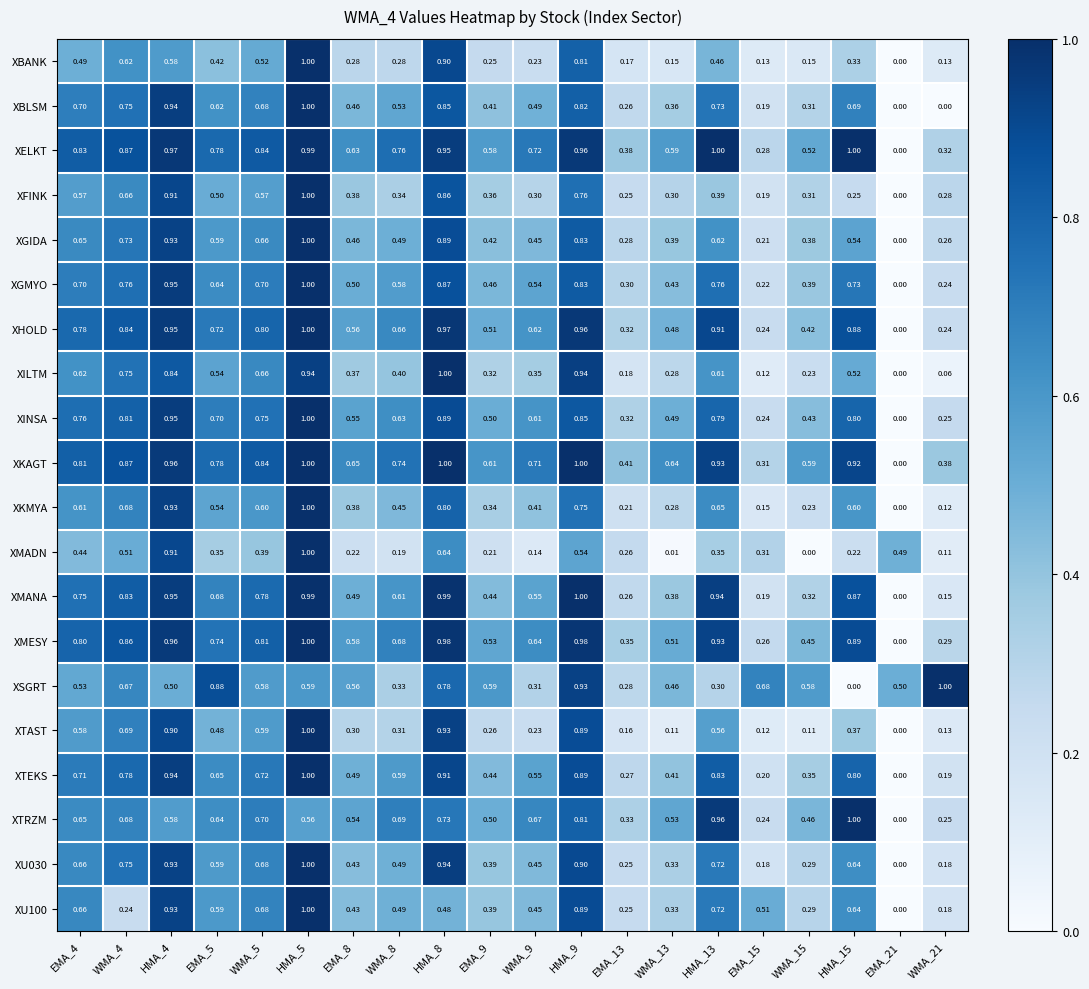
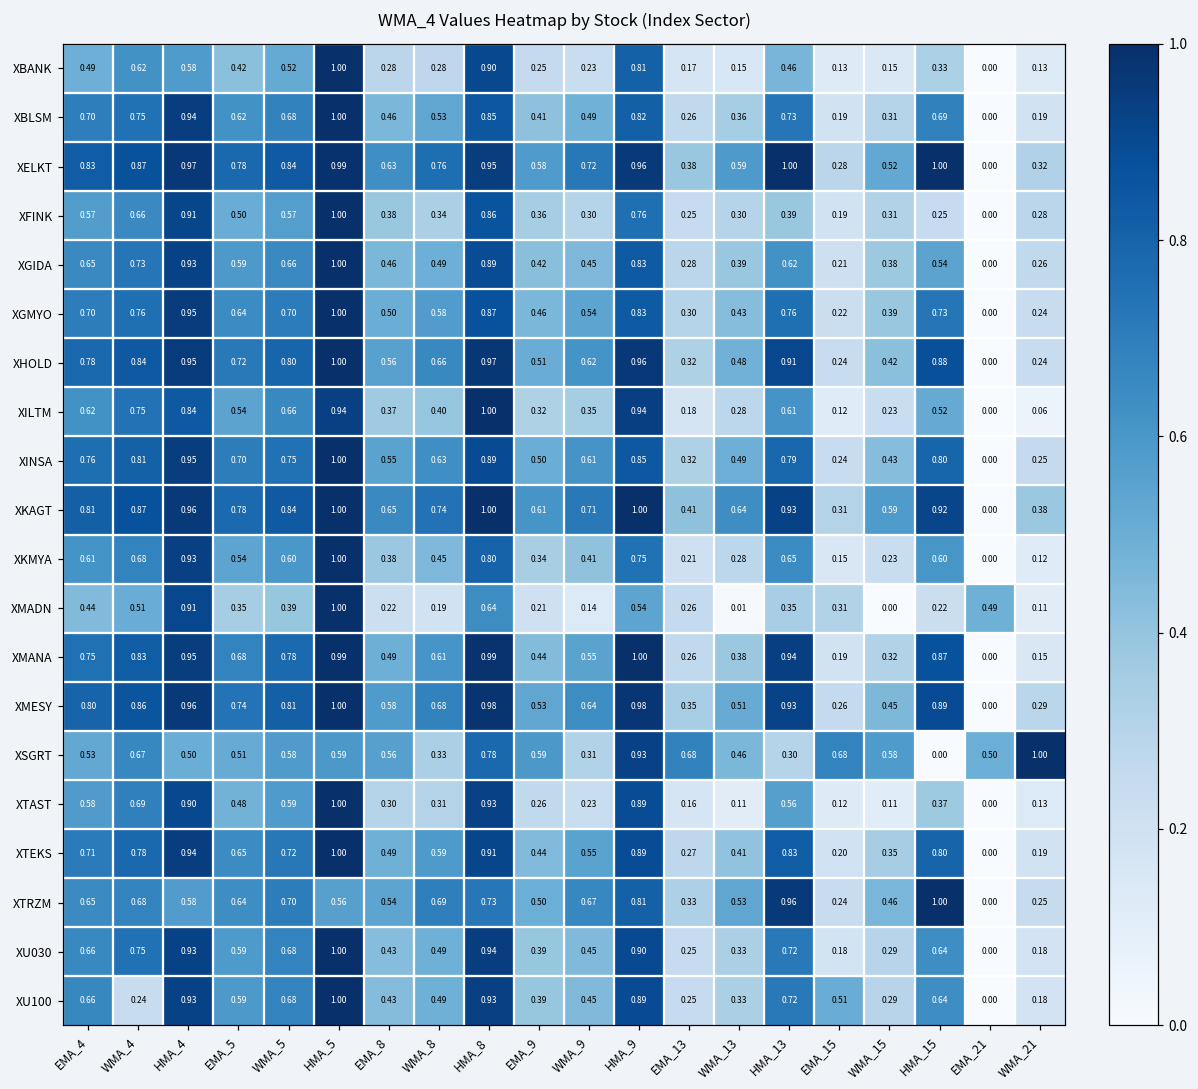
  {
    "XBLSM": {
      "EMA_4": 0.70,
      "WMA_4": 0.75,
      "HMA_4": 0.94,
      "EMA_5": 0.62,
      "WMA_5": 0.68,
      "HMA_5": 1.00,
      "EMA_8": 0.46,
      "WMA_8": 0.53,
      "HMA_8": 0.85,
      "EMA_9": 0.41,
      "WMA_9": 0.49,
      "HMA_9": 0.82,
      "EMA_13": 0.26,
      "WMA_13": 0.36,
      "HMA_13": 0.73,
      "EMA_15": 0.19,
      "WMA_15": 0.31,
      "HMA_15": 0.69,
      "EMA_21": 0.00,
-     "WMA_21": 0.00
+     "WMA_21": 0.19
    },
    "XSGRT": {
      "EMA_4": 0.53,
      "WMA_4": 0.67,
      "HMA_4": 0.50,
-     "EMA_5": 0.88,
+     "EMA_5": 0.51,
      "WMA_5": 0.58,
      "HMA_5": 0.59,
      "EMA_8": 0.56,
      "WMA_8": 0.33,
      "HMA_8": 0.78,
      "EMA_9": 0.59,
      "WMA_9": 0.31,
      "HMA_9": 0.93,
-     "EMA_13": 0.28,
+     "EMA_13": 0.68,
      "WMA_13": 0.46,
      "HMA_13": 0.30,
      "EMA_15": 0.68,
      "WMA_15": 0.58,
      "HMA_15": 0.00,
      "EMA_21": 0.50,
      "WMA_21": 1.00
    },
    "XU100": {
      "EMA_4": 0.66,
      "WMA_4": 0.24,
      "HMA_4": 0.93,
      "EMA_5": 0.59,
      "WMA_5": 0.68,
      "HMA_5": 1.00,
      "EMA_8": 0.43,
      "WMA_8": 0.49,
-     "HMA_8": 0.48,
+     "HMA_8": 0.93,
      "EMA_9": 0.39,
      "WMA_9": 0.45,
      "HMA_9": 0.89,
      "EMA_13": 0.25,
      "WMA_13": 0.33,
      "HMA_13": 0.72,
      "EMA_15": 0.51,
      "WMA_15": 0.29,
      "HMA_15": 0.64,
      "EMA_21": 0.00,
      "WMA_21": 0.18
    }
  }
